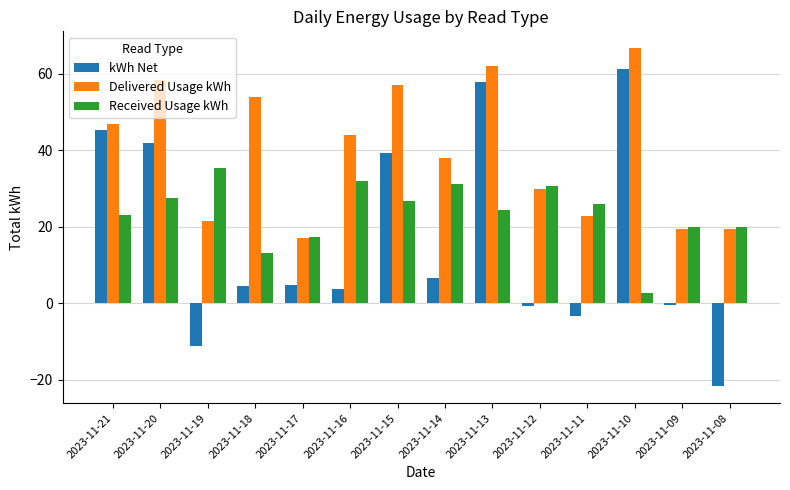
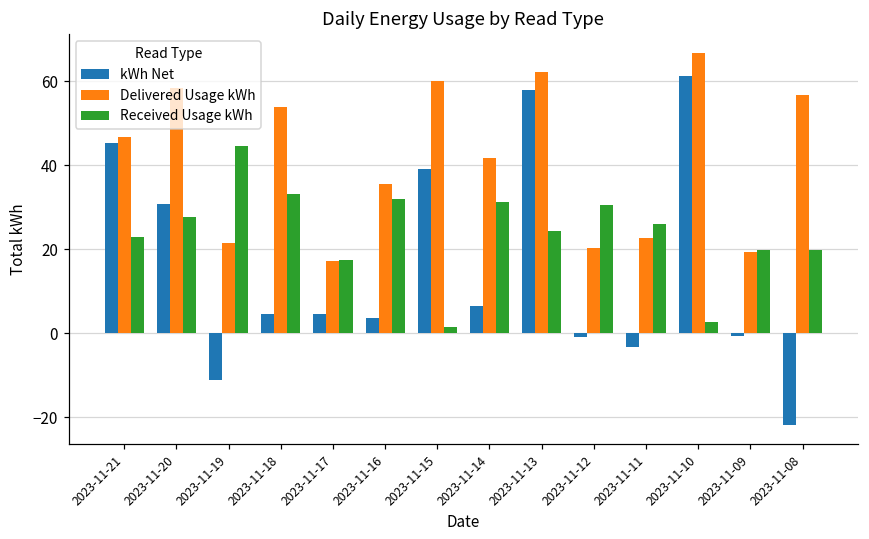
  {
    "kWh Net": {
      "2023-11-21": 45,
-     "2023-11-20": 42,
+     "2023-11-20": 31,
      "2023-11-19": -11,
      "2023-11-18": 5,
      "2023-11-17": 5,
      "2023-11-16": 4,
      "2023-11-15": 39,
      "2023-11-14": 7,
      "2023-11-13": 58,
      "2023-11-12": -1,
      "2023-11-11": -3,
      "2023-11-10": 61,
      "2023-11-08": -22
    },
    "Delivered Usage kWh": {
      "2023-11-21": 47,
      "2023-11-19": 21,
      "2023-11-18": 54,
      "2023-11-17": 17,
-     "2023-11-16": 44,
-     "2023-11-15": 57,
-     "2023-11-14": 38,
+     "2023-11-16": 36,
+     "2023-11-15": 60,
+     "2023-11-14": 42,
      "2023-11-13": 62,
-     "2023-11-12": 30,
+     "2023-11-12": 20,
      "2023-11-11": 23,
      "2023-11-10": 67,
      "2023-11-09": 19,
-     "2023-11-08": 19
+     "2023-11-08": 57
    },
    "Received Usage kWh": {
      "2023-11-21": 23,
      "2023-11-20": 28,
-     "2023-11-19": 35,
-     "2023-11-18": 13,
+     "2023-11-19": 45,
+     "2023-11-18": 33,
      "2023-11-17": 17,
      "2023-11-16": 32,
-     "2023-11-15": 27,
+     "2023-11-15": 2,
      "2023-11-14": 31,
      "2023-11-13": 24,
      "2023-11-12": 31,
      "2023-11-11": 26,
      "2023-11-10": 3,
      "2023-11-09": 20,
      "2023-11-08": 20
    }
  }
